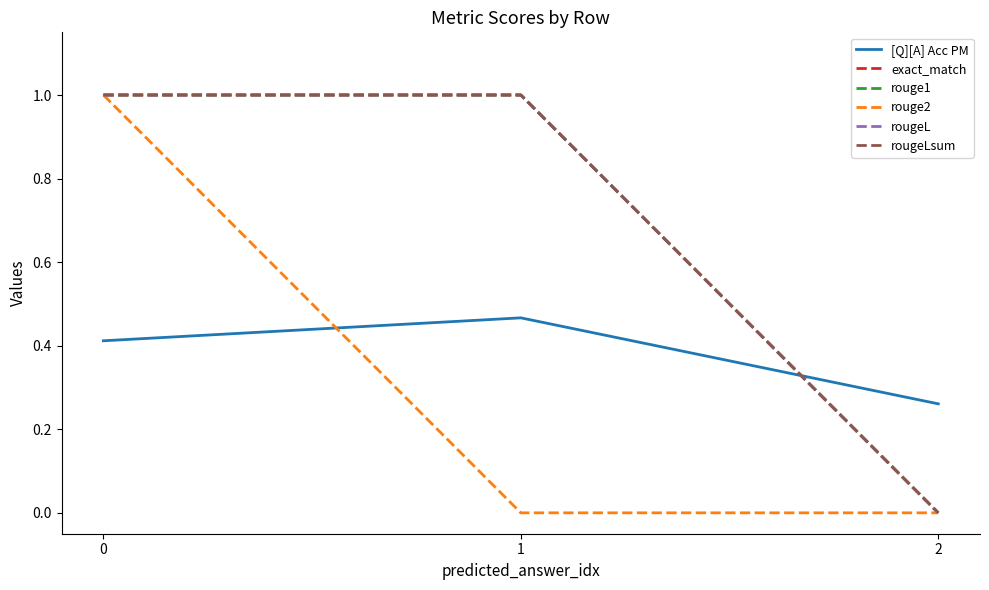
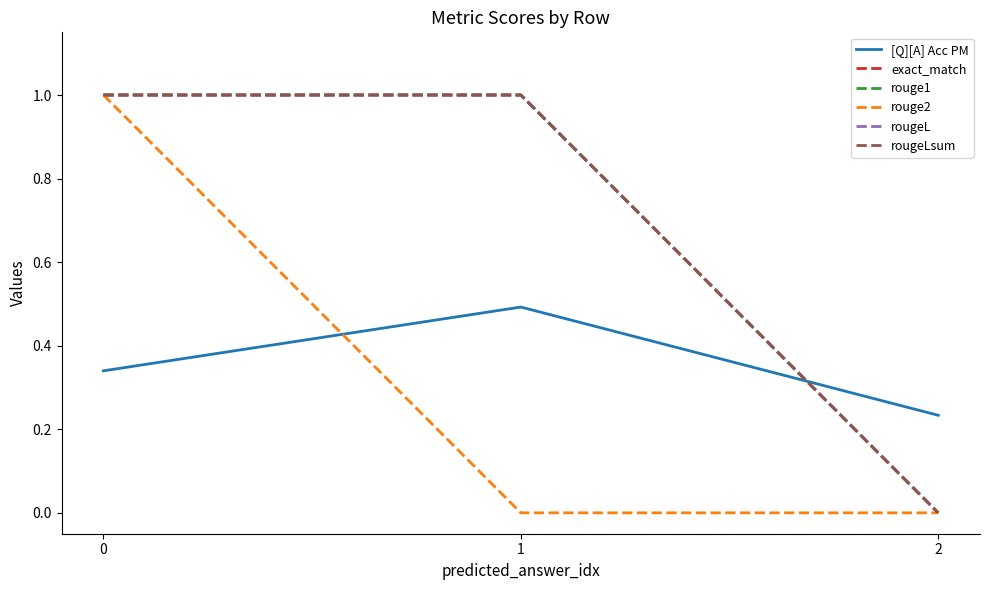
  {
    "[Q][A] Acc PM": {
-     "0": 0.41,
-     "1": 0.47,
-     "2": 0.26
+     "0": 0.34,
+     "1": 0.49,
+     "2": 0.23
    },
    "rougeLsum": {
      "1": 1.00
    },
    "rouge2": {
      "1": 0.00
    }
  }
